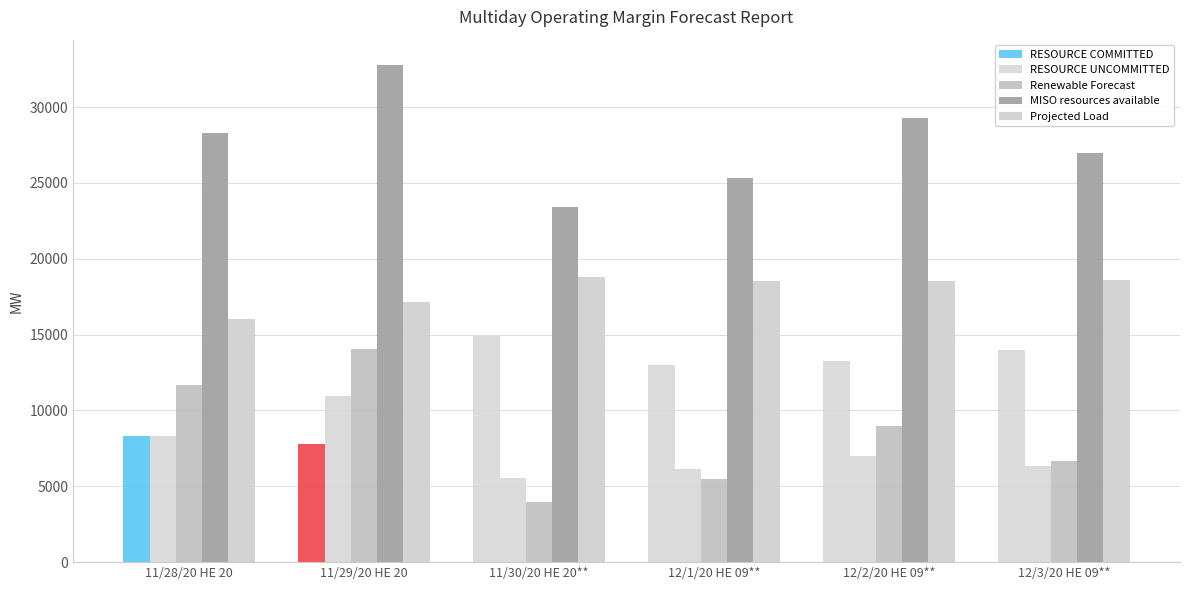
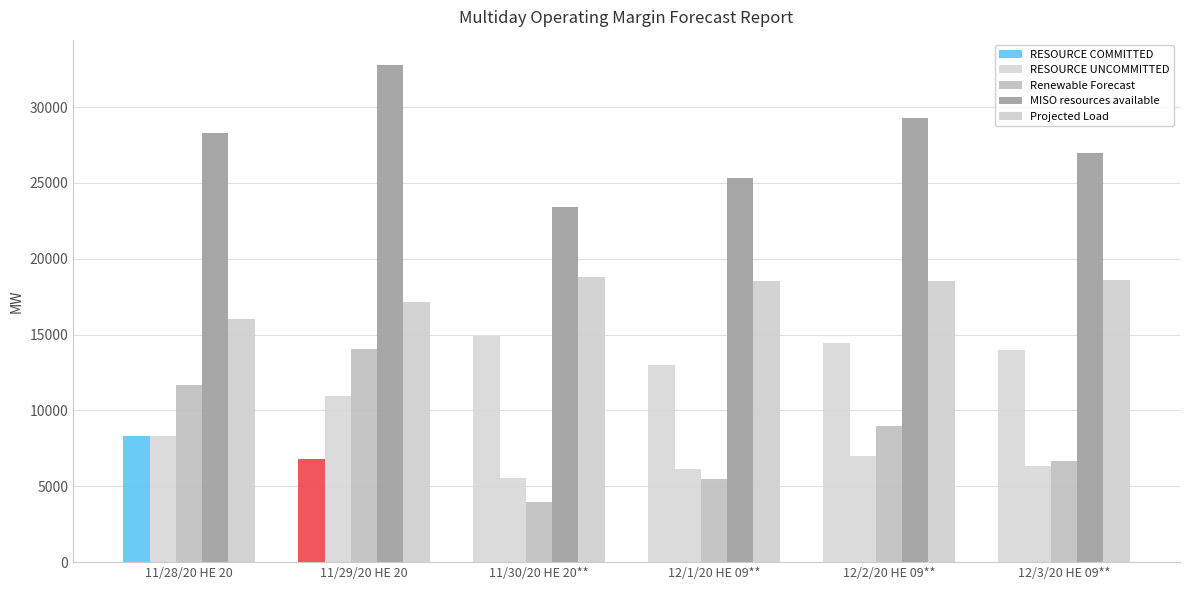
  {
    "RESOURCE COMMITTED": {
      "11/28/20 HE 20": 8300,
-     "11/29/20 HE 20": 7800,
+     "11/29/20 HE 20": 6800,
      "11/30/20 HE 20**": 14900,
      "12/1/20 HE 09**": 13000,
-     "12/2/20 HE 09**": 13300,
+     "12/2/20 HE 09**": 14400,
      "12/3/20 HE 09**": 14000
    }
  }
